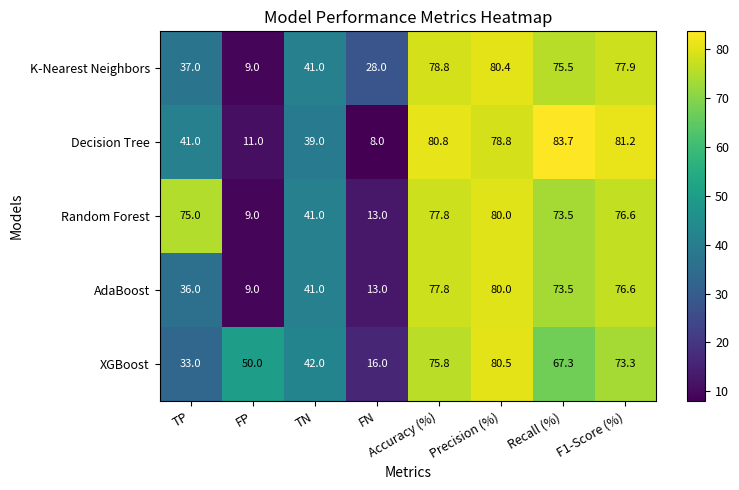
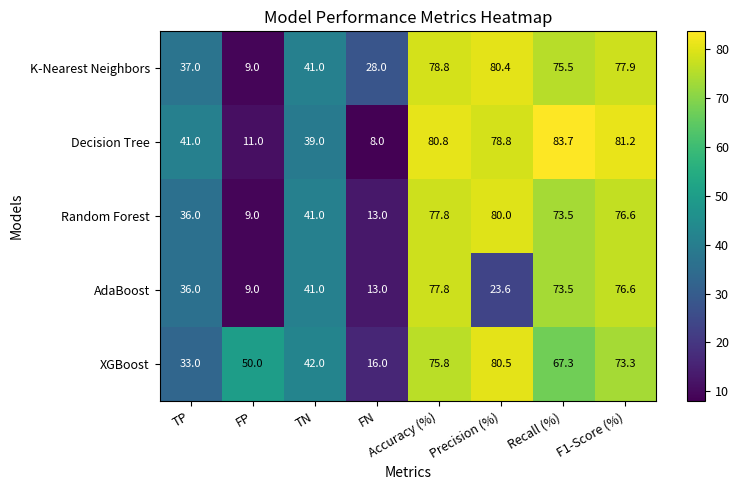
  {
    "K-Nearest Neighbors": {
      "TP": 37.0,
      "FP": 9.0,
      "TN": 41.0,
      "FN": 28.0,
      "Accuracy (%)": 78.8,
      "Precision (%)": 80.4,
      "Recall (%)": 75.5,
      "F1-Score (%)": 77.9
    },
    "Decision Tree": {
      "TP": 41.0,
      "FP": 11.0,
      "TN": 39.0,
      "FN": 8.0,
      "Accuracy (%)": 80.8,
      "Precision (%)": 78.8,
      "Recall (%)": 83.7,
      "F1-Score (%)": 81.2
    },
    "Random Forest": {
-     "TP": 75.0,
+     "TP": 36.0,
      "FP": 9.0,
      "TN": 41.0,
      "FN": 13.0,
      "Accuracy (%)": 77.8,
      "Precision (%)": 80.0,
      "Recall (%)": 73.5,
      "F1-Score (%)": 76.6
    },
    "AdaBoost": {
      "TP": 36.0,
      "FP": 9.0,
      "TN": 41.0,
      "FN": 13.0,
      "Accuracy (%)": 77.8,
-     "Precision (%)": 80.0,
+     "Precision (%)": 23.6,
      "Recall (%)": 73.5,
      "F1-Score (%)": 76.6
    },
    "XGBoost": {
      "TP": 33.0,
      "FP": 50.0,
      "TN": 42.0,
      "FN": 16.0,
      "Accuracy (%)": 75.8,
      "Precision (%)": 80.5,
      "Recall (%)": 67.3,
      "F1-Score (%)": 73.3
    }
  }
